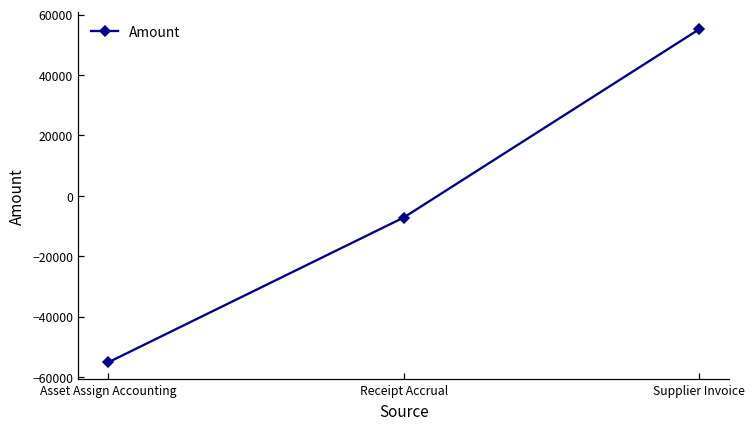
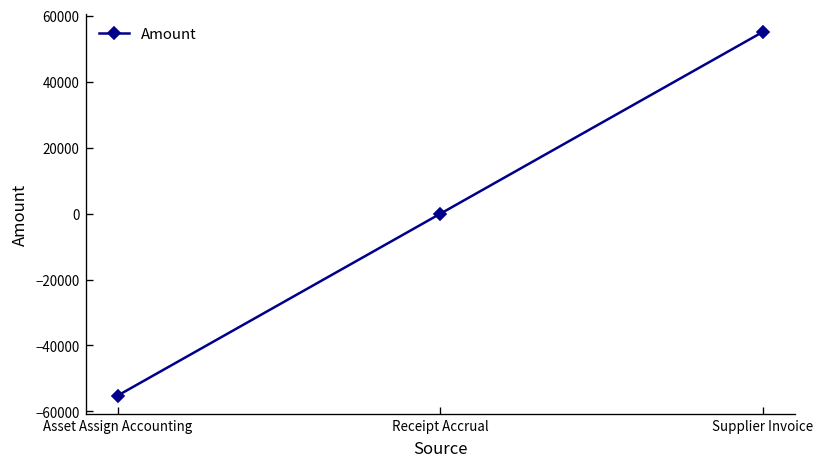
  {
    "Asset Assign Accounting": -55000,
-   "Receipt Accrual": -7000,
+   "Receipt Accrual": 0,
    "Supplier Invoice": 55000
  }
